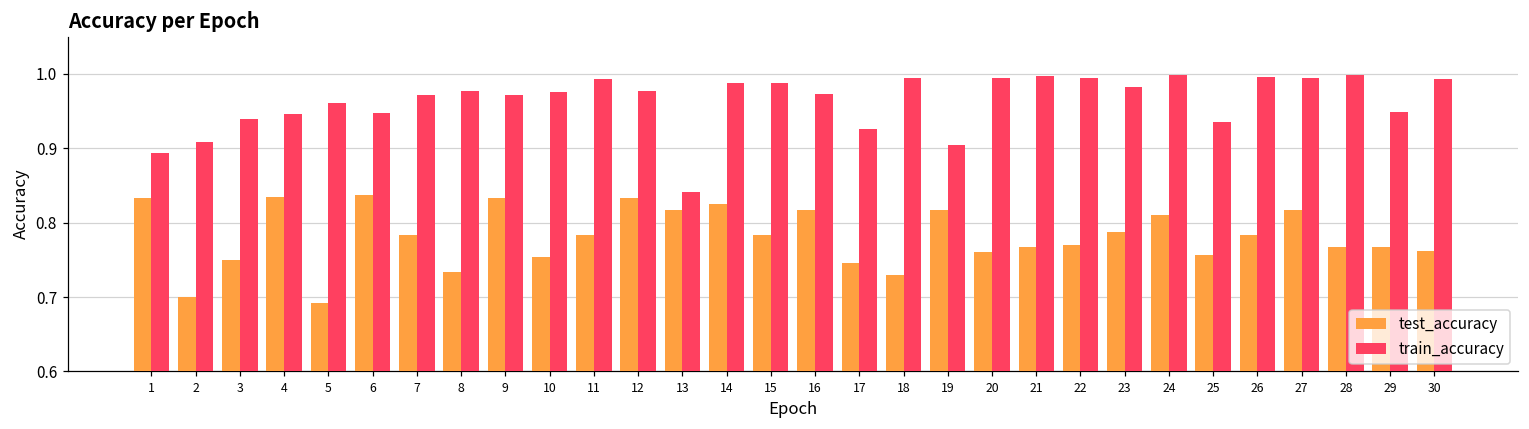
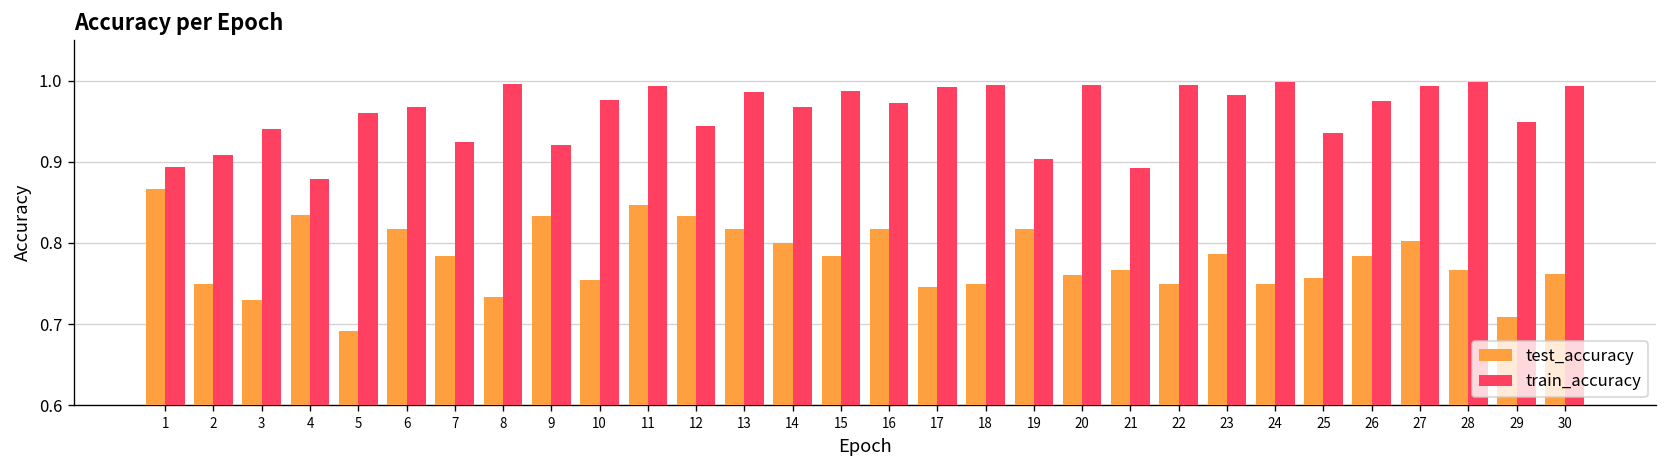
  {
    "test_accuracy": {
-     "1": 0.83,
-     "2": 0.70,
-     "3": 0.75,
+     "1": 0.87,
+     "2": 0.75,
+     "3": 0.73,
      "4": 0.83,
      "5": 0.69,
-     "6": 0.84,
+     "6": 0.82,
      "7": 0.78,
      "8": 0.73,
      "9": 0.83,
      "10": 0.75,
-     "11": 0.78,
+     "11": 0.85,
      "12": 0.83,
      "13": 0.82,
-     "14": 0.83,
+     "14": 0.80,
      "15": 0.78,
      "16": 0.82,
      "17": 0.75,
-     "18": 0.73,
+     "18": 0.75,
      "19": 0.82,
      "20": 0.76,
      "21": 0.77,
-     "22": 0.77,
+     "22": 0.75,
      "23": 0.79,
-     "24": 0.81,
+     "24": 0.75,
      "25": 0.76,
      "26": 0.78,
-     "27": 0.82,
+     "27": 0.80,
      "28": 0.77,
-     "29": 0.77,
+     "29": 0.71,
      "30": 0.76
    },
    "train_accuracy": {
      "1": 0.89,
      "2": 0.91,
      "3": 0.94,
-     "4": 0.95,
+     "4": 0.88,
      "5": 0.96,
-     "6": 0.95,
-     "7": 0.97,
-     "8": 0.98,
-     "9": 0.97,
+     "6": 0.97,
+     "7": 0.92,
+     "8": 1.00,
+     "9": 0.92,
      "10": 0.98,
      "11": 0.99,
-     "12": 0.98,
-     "13": 0.84,
-     "14": 0.99,
+     "12": 0.94,
+     "13": 0.99,
+     "14": 0.97,
      "15": 0.99,
      "16": 0.97,
-     "17": 0.93,
+     "17": 0.99,
      "18": 0.99,
      "19": 0.90,
      "20": 0.99,
-     "21": 1.00,
+     "21": 0.89,
      "22": 1.00,
      "23": 0.98,
      "24": 1.00,
      "25": 0.94,
-     "26": 1.00,
+     "26": 0.97,
      "27": 0.99,
      "28": 1.00,
      "29": 0.95,
      "30": 0.99
    }
  }
